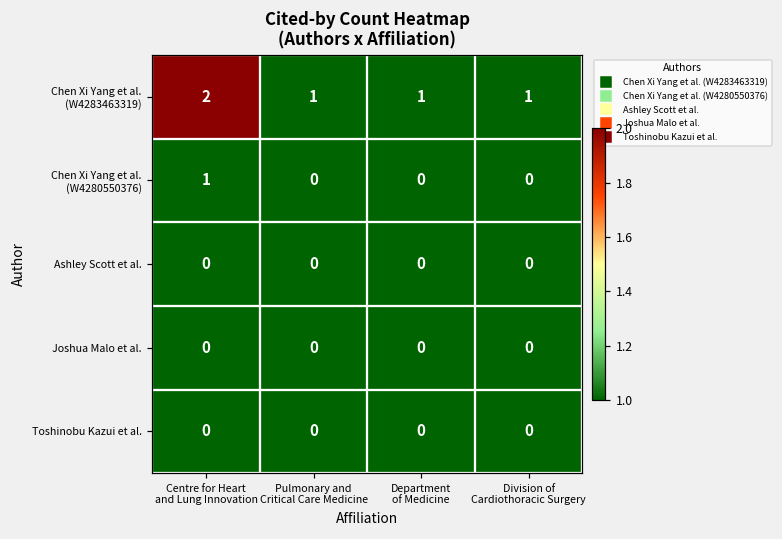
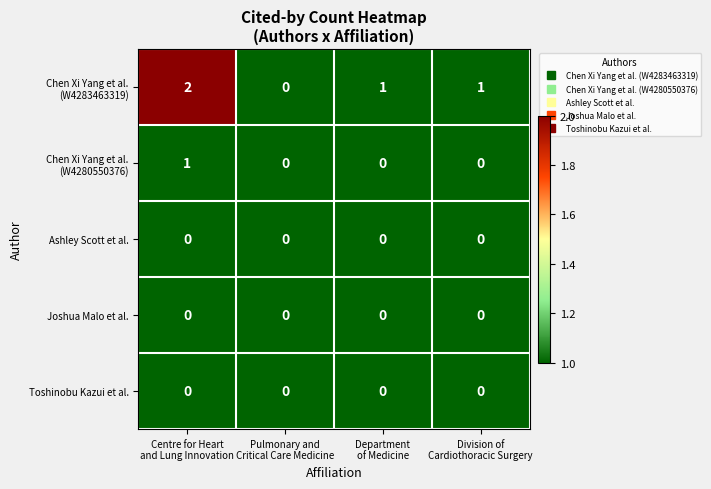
  {
    "Chen Xi Yang et al. (W4283463319)": {
      "Centre for Heart and Lung Innovation": 2,
-     "Pulmonary and Critical Care Medicine": 1,
+     "Pulmonary and Critical Care Medicine": 0,
      "Department of Medicine": 1,
      "Division of Cardiothoracic Surgery": 1
    },
    "Chen Xi Yang et al. (W4280550376)": {
      "Centre for Heart and Lung Innovation": 1,
      "Pulmonary and Critical Care Medicine": 0,
      "Department of Medicine": 0,
      "Division of Cardiothoracic Surgery": 0
    },
    "Ashley Scott et al.": {
      "Centre for Heart and Lung Innovation": 0,
      "Pulmonary and Critical Care Medicine": 0,
      "Department of Medicine": 0,
      "Division of Cardiothoracic Surgery": 0
    },
    "Joshua Malo et al.": {
      "Centre for Heart and Lung Innovation": 0,
      "Pulmonary and Critical Care Medicine": 0,
      "Department of Medicine": 0,
      "Division of Cardiothoracic Surgery": 0
    },
    "Toshinobu Kazui et al.": {
      "Centre for Heart and Lung Innovation": 0,
      "Pulmonary and Critical Care Medicine": 0,
      "Department of Medicine": 0,
      "Division of Cardiothoracic Surgery": 0
    }
  }
